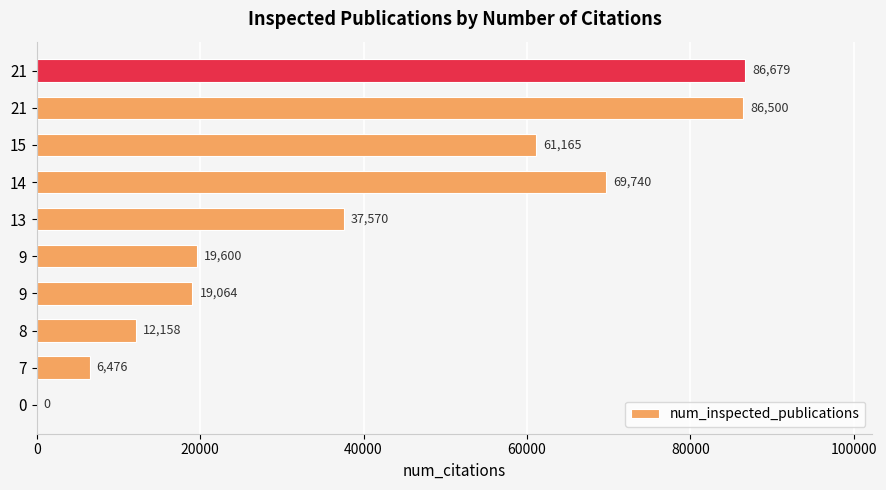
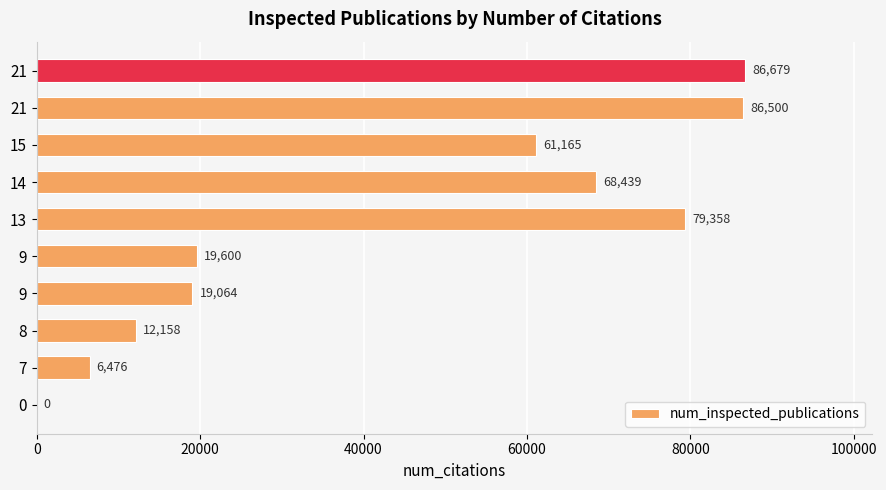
  {
    "15": "61,165",
-   "14": "69,740",
-   "13": "37,570",
+   "14": "68,439",
+   "13": "79,358",
    "8": "12,158",
    "7": "6,476",
    "0": "0"
  }
